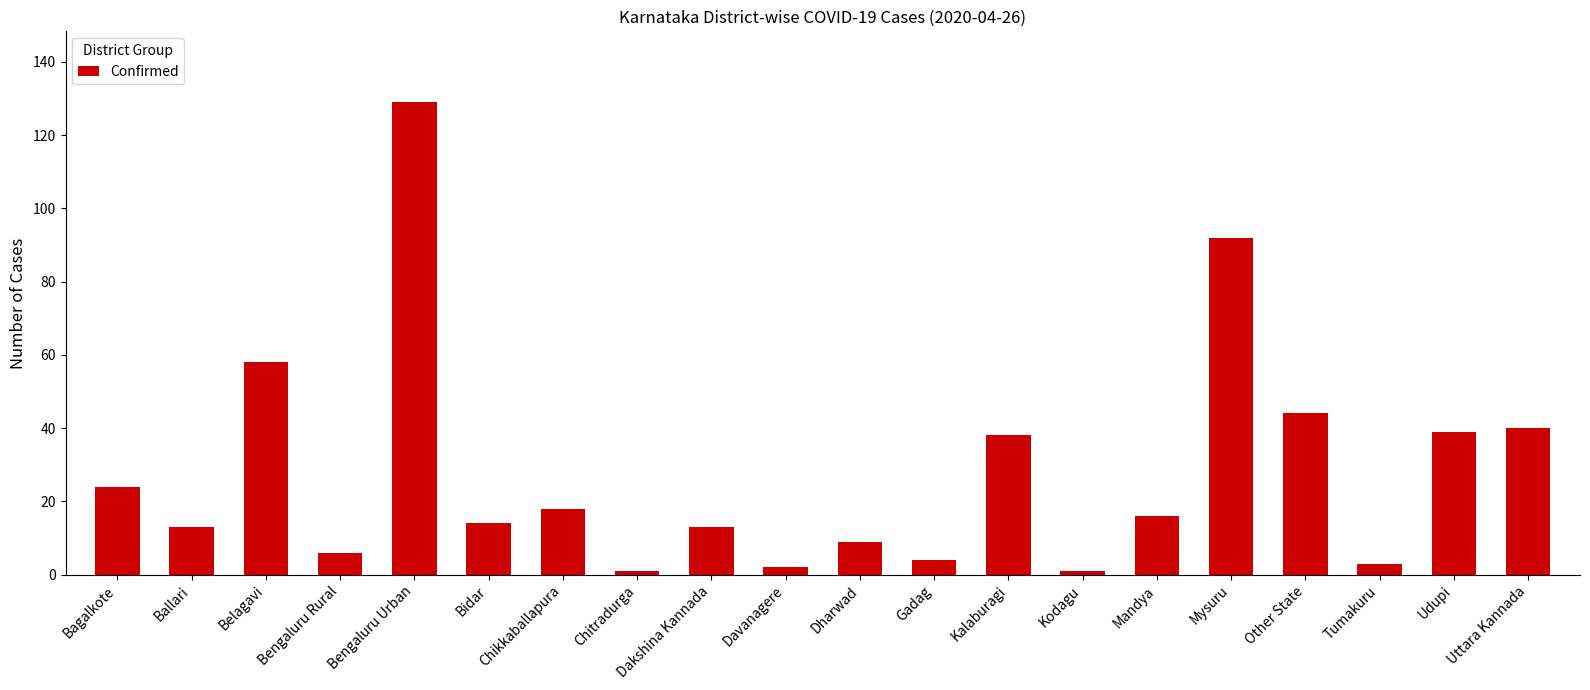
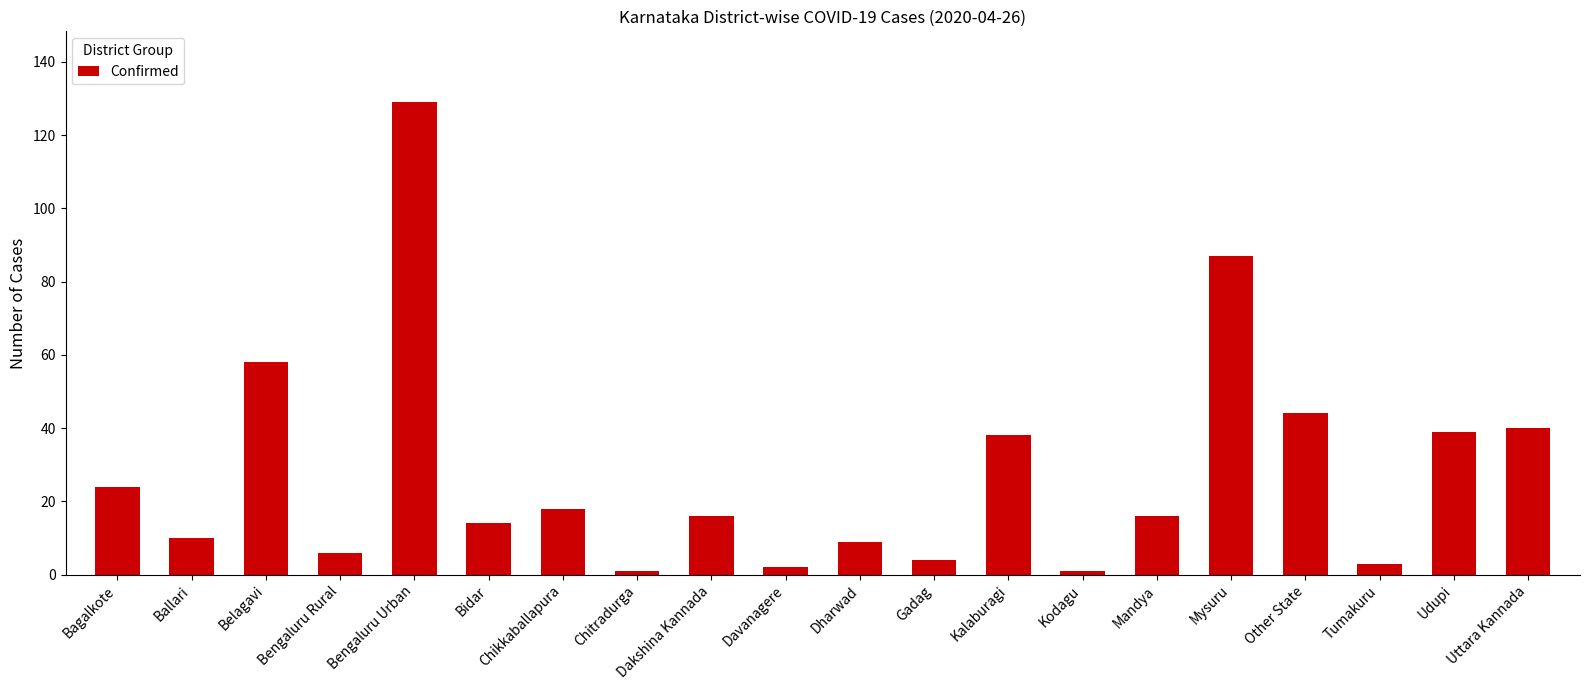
  {
    "Bagalkote": 24,
-   "Ballari": 13,
+   "Ballari": 10,
    "Belagavi": 58,
    "Bengaluru Rural": 6,
    "Bengaluru Urban": 129,
    "Bidar": 14,
    "Chikkaballapura": 18,
    "Chitradurga": 1,
-   "Dakshina Kannada": 13,
+   "Dakshina Kannada": 16,
    "Davanagere": 2,
    "Dharwad": 9,
    "Gadag": 4,
    "Kalaburagi": 38,
    "Kodagu": 1,
    "Mandya": 16,
-   "Mysuru": 92,
+   "Mysuru": 87,
    "Other State": 44,
    "Tumakuru": 3,
    "Udupi": 39,
    "Uttara Kannada": 40
  }
